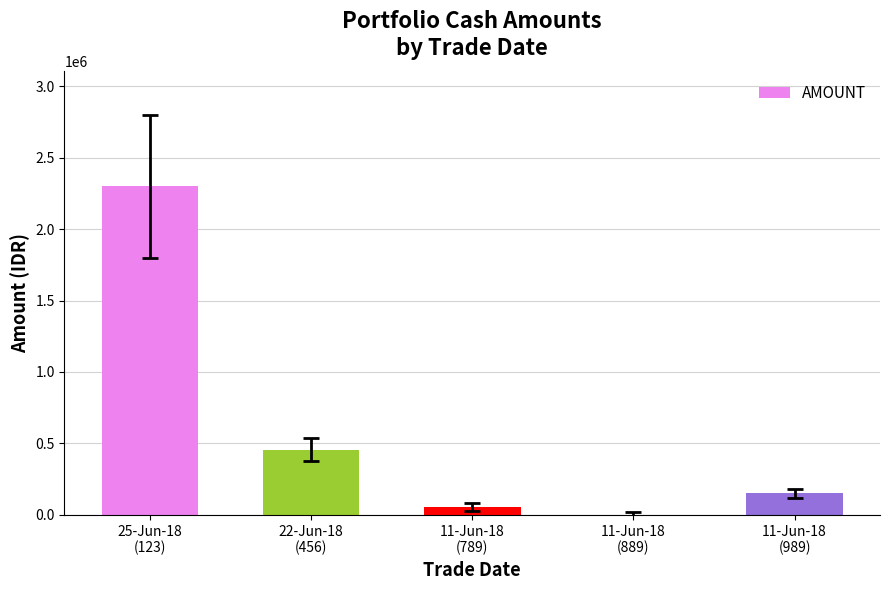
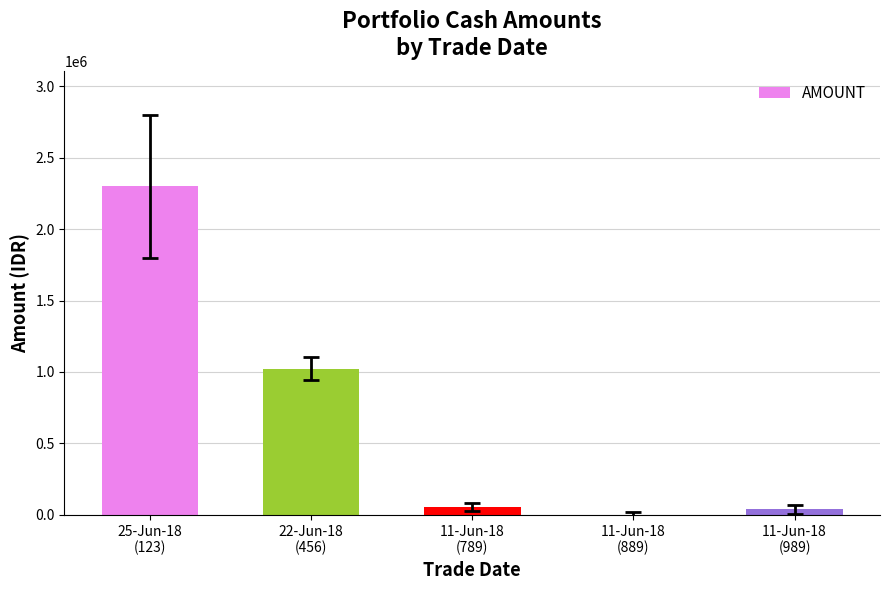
  {
    "AMOUNT": {
      "25-Jun-18 (123)": 2300000,
-     "22-Jun-18 (456)": 460000,
+     "22-Jun-18 (456)": 1020000,
      "11-Jun-18 (789)": 60000,
      "11-Jun-18 (889)": 0,
-     "11-Jun-18 (989)": 150000
+     "11-Jun-18 (989)": 40000
    }
  }
